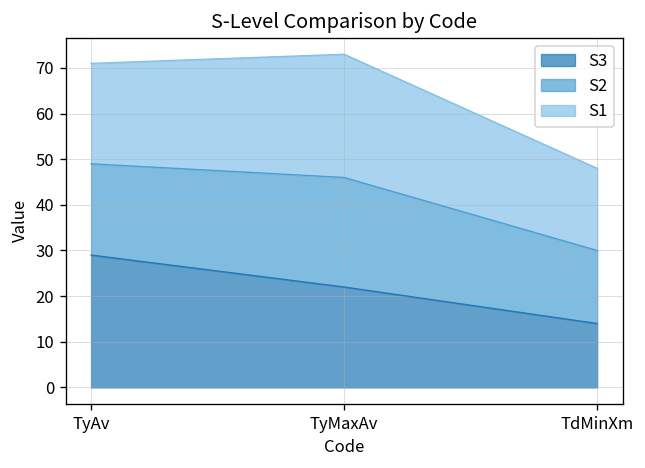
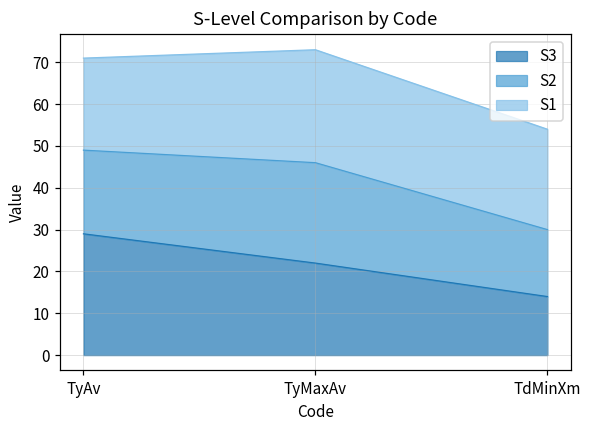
  {
    "S3": {
      "TyAv": 29,
      "TyMaxAv": 22,
      "TdMinXm": 14
    },
    "S2": {
      "TyAv": 20,
      "TyMaxAv": 24,
      "TdMinXm": 16
    },
    "S1": {
      "TyAv": 22,
      "TyMaxAv": 27,
-     "TdMinXm": 18
+     "TdMinXm": 24
    }
  }
